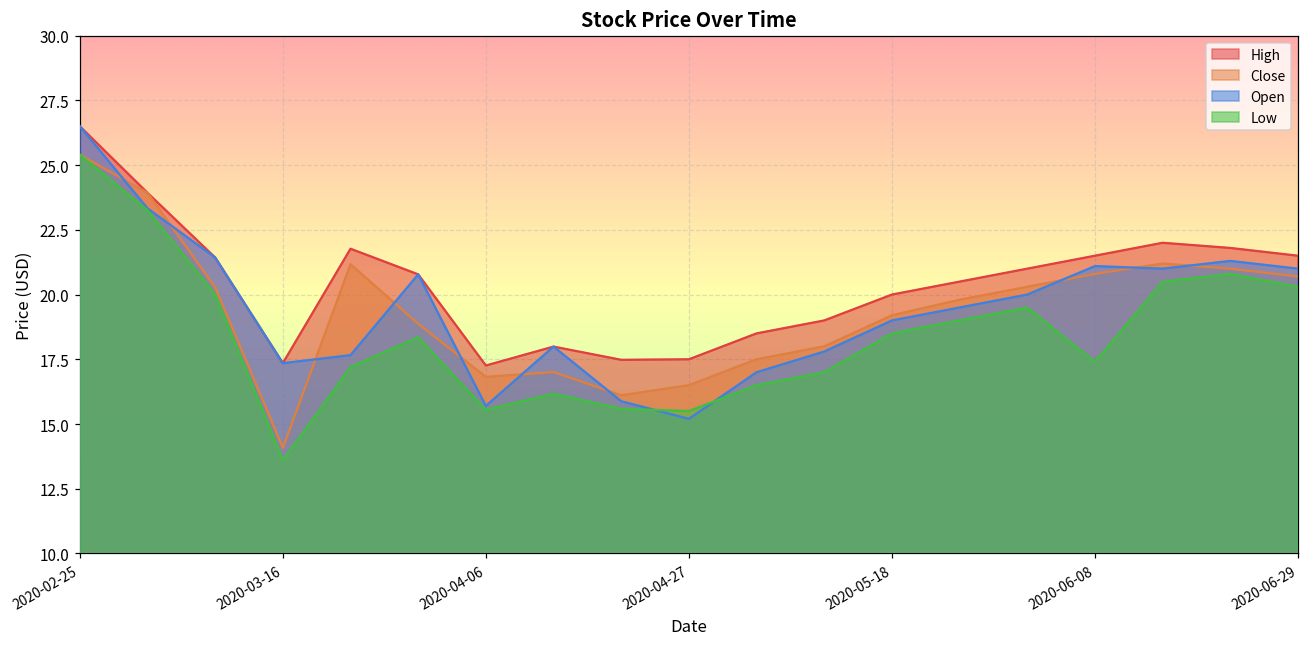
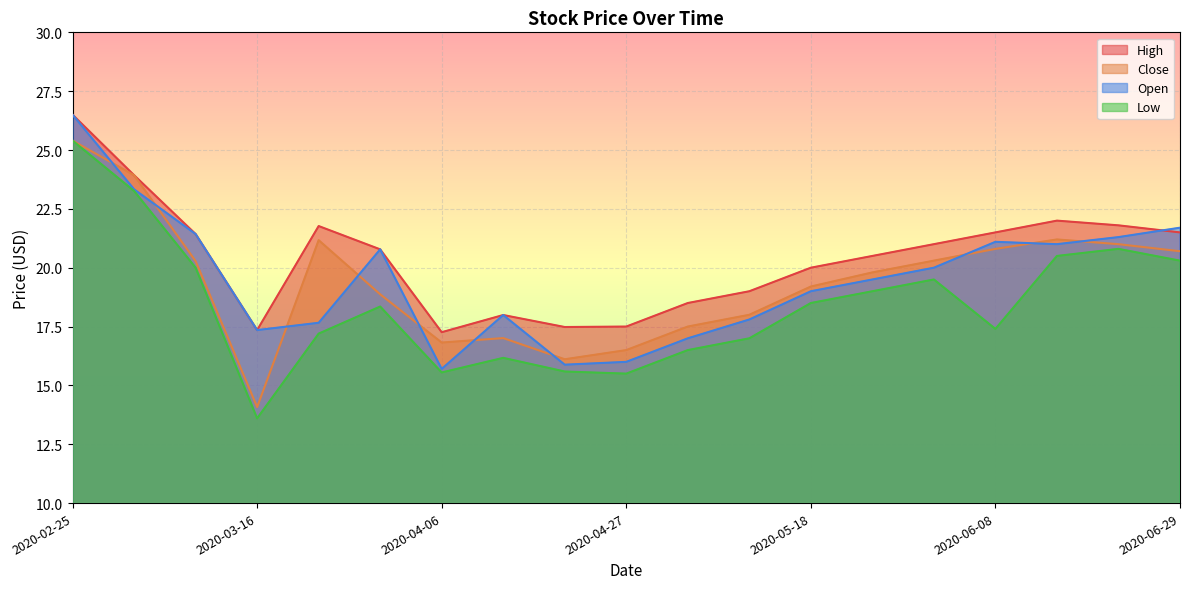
  {
    "Open": {
      "2020-04-06": 15.7,
-     "2020-04-27": 15.2,
+     "2020-04-27": 16.0,
      "2020-05-18": 19.0,
      "2020-06-08": 21.1,
-     "2020-06-29": 21.0
+     "2020-06-29": 21.7
    },
    "Low": {
      "2020-03-16": 13.6,
      "2020-04-06": 15.6,
      "2020-04-27": 15.5,
      "2020-05-18": 18.5,
      "2020-06-08": 17.4,
      "2020-06-29": 20.3
    }
  }
